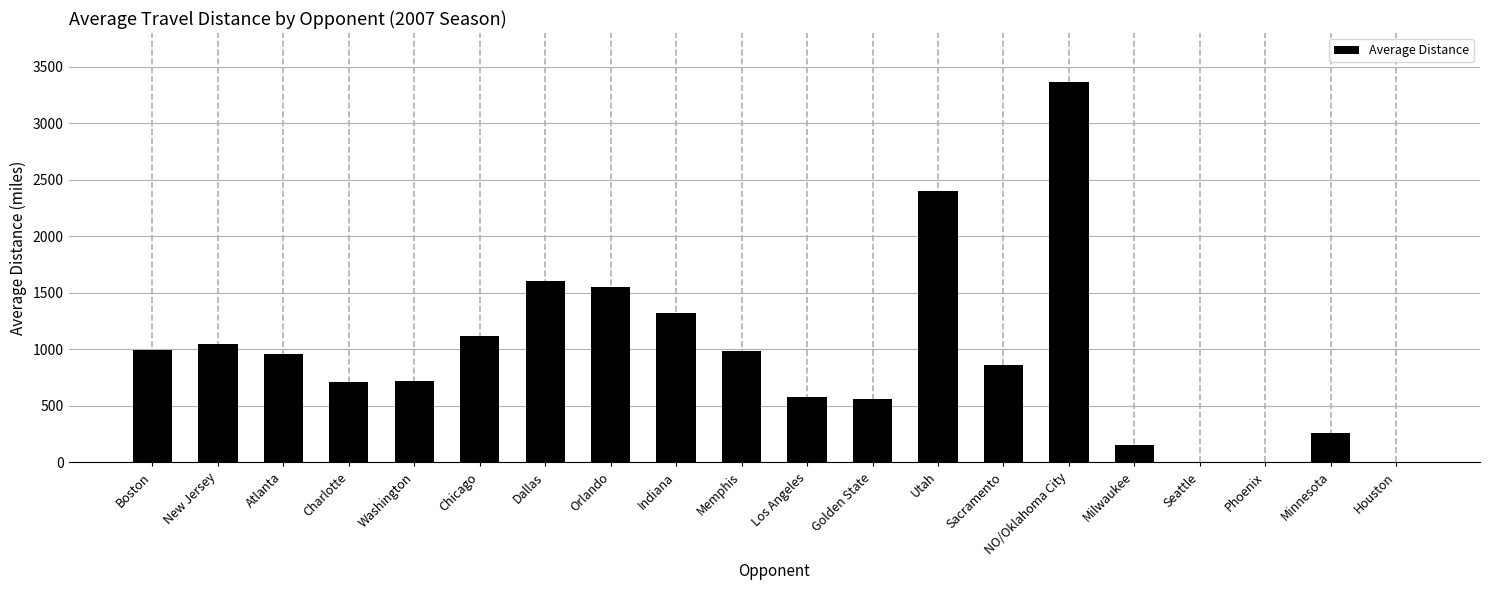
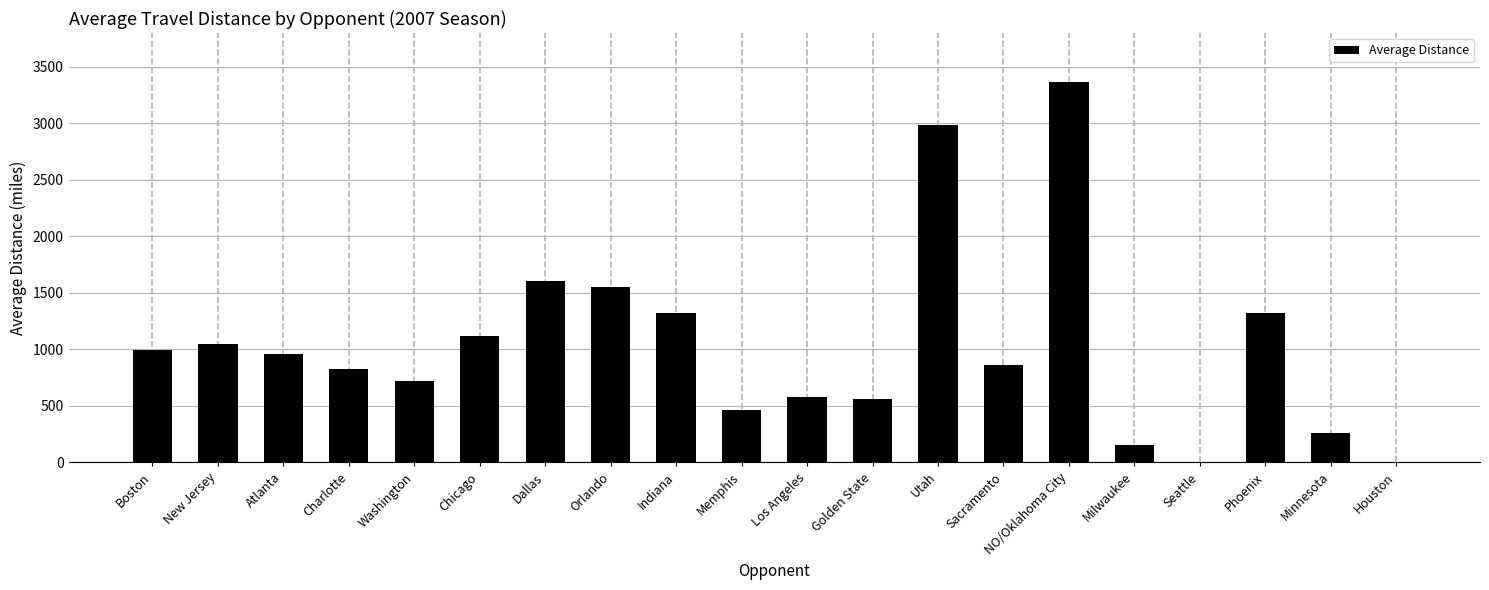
  {
    "Boston": 990,
    "New Jersey": 1040,
    "Atlanta": 960,
-   "Charlotte": 710,
+   "Charlotte": 820,
    "Washington": 720,
    "Chicago": 1120,
    "Dallas": 1610,
    "Orlando": 1550,
    "Indiana": 1320,
-   "Memphis": 990,
+   "Memphis": 460,
    "Los Angeles": 580,
    "Golden State": 560,
-   "Utah": 2400,
+   "Utah": 2990,
    "Sacramento": 860,
    "NO/Oklahoma City": 3370,
    "Milwaukee": 150,
    "Seattle": 0,
-   "Phoenix": 0,
+   "Phoenix": 1320,
    "Minnesota": 260,
    "Houston": 0
  }
